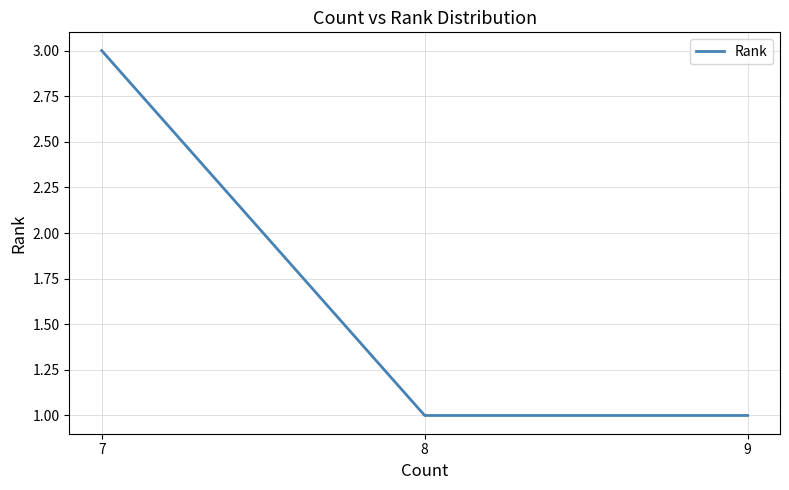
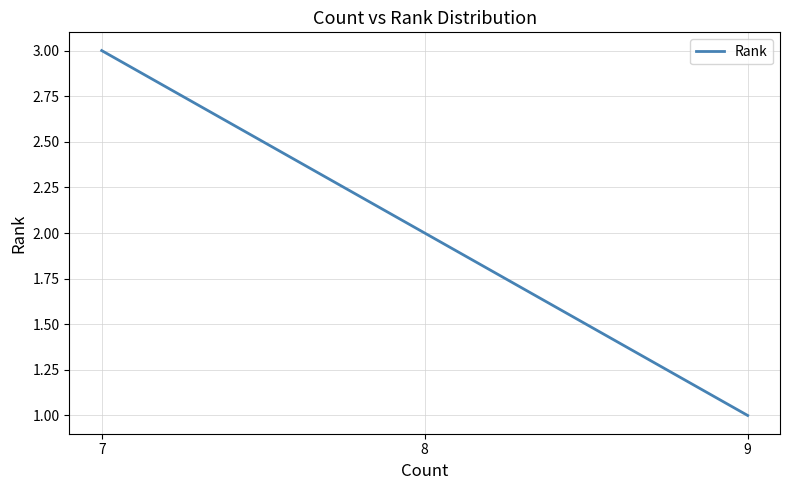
  {
    "7": 3,
-   "8": 1,
+   "8": 2,
    "9": 1
  }
